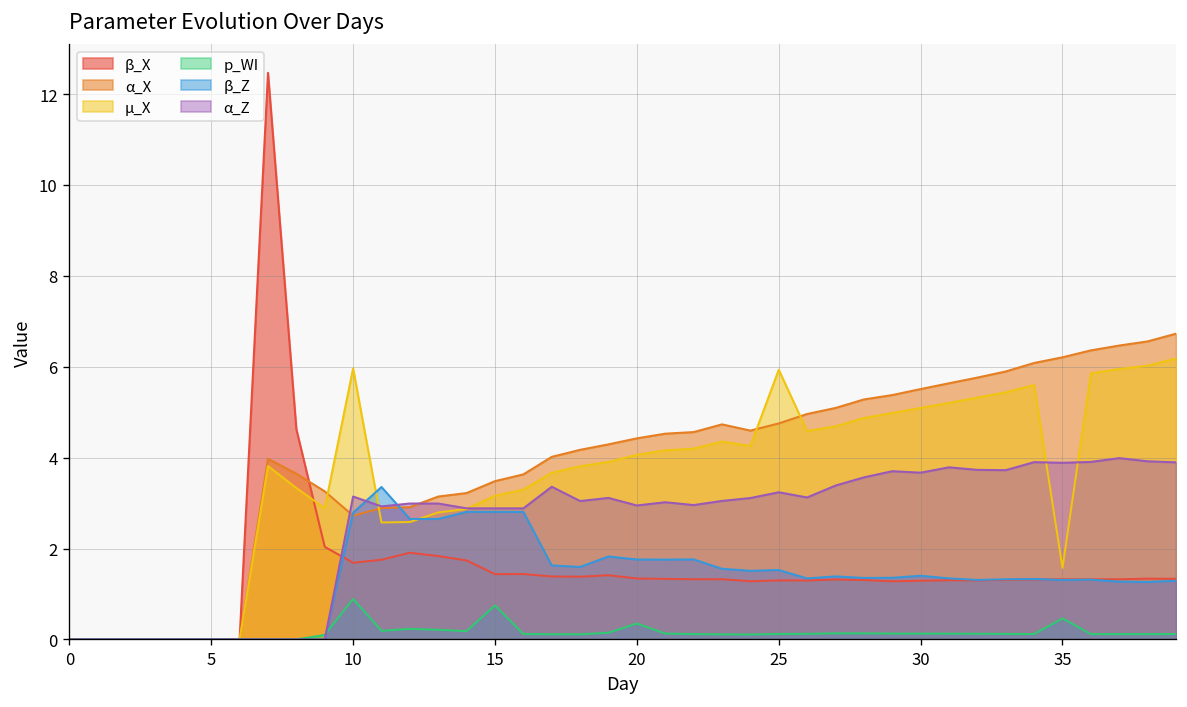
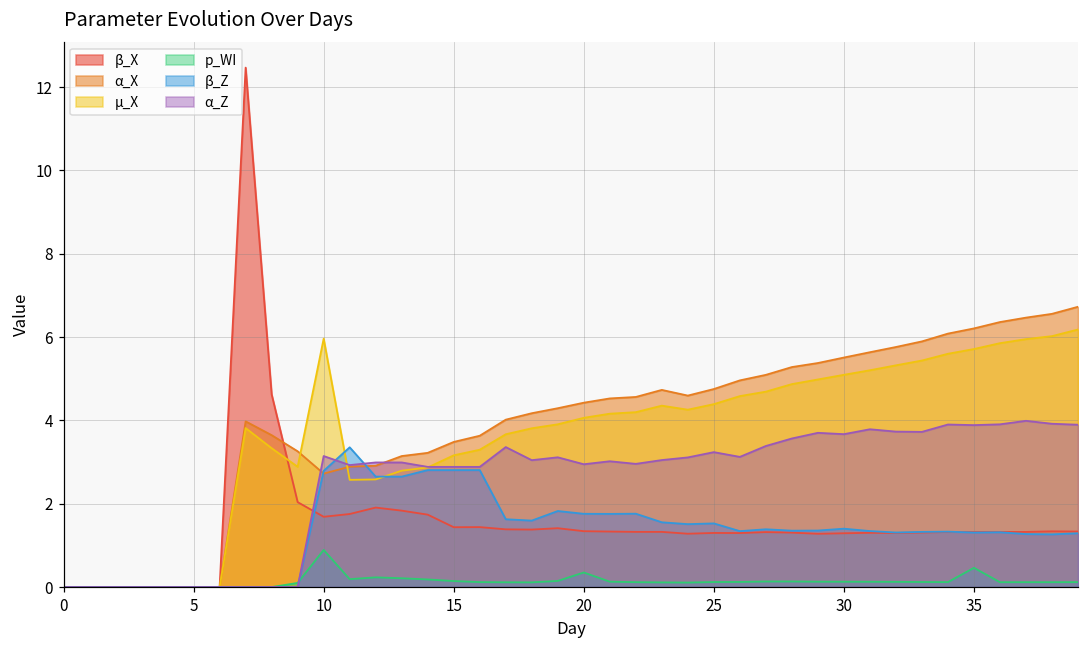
  {
    "µ_X": {
      "10": 6.0,
      "15": 3.2,
      "20": 4.1,
-     "25": 5.9,
+     "25": 4.4,
      "30": 5.1,
-     "35": 1.6
+     "35": 5.7
    },
    "p_WI": {
      "10": 0.9,
-     "15": 0.7,
+     "15": 0.1,
      "20": 0.4,
      "25": 0.1,
      "30": 0.1,
      "35": 0.5
    },
    "β_Z": {
      "10": 2.8,
      "15": 2.8,
      "20": 1.8,
      "25": 1.5,
      "30": 1.4
    },
    "α_Z": {
      "10": 3.1,
      "15": 2.9,
      "20": 2.9,
      "25": 3.2,
      "30": 3.7,
      "35": 3.9
    }
  }
